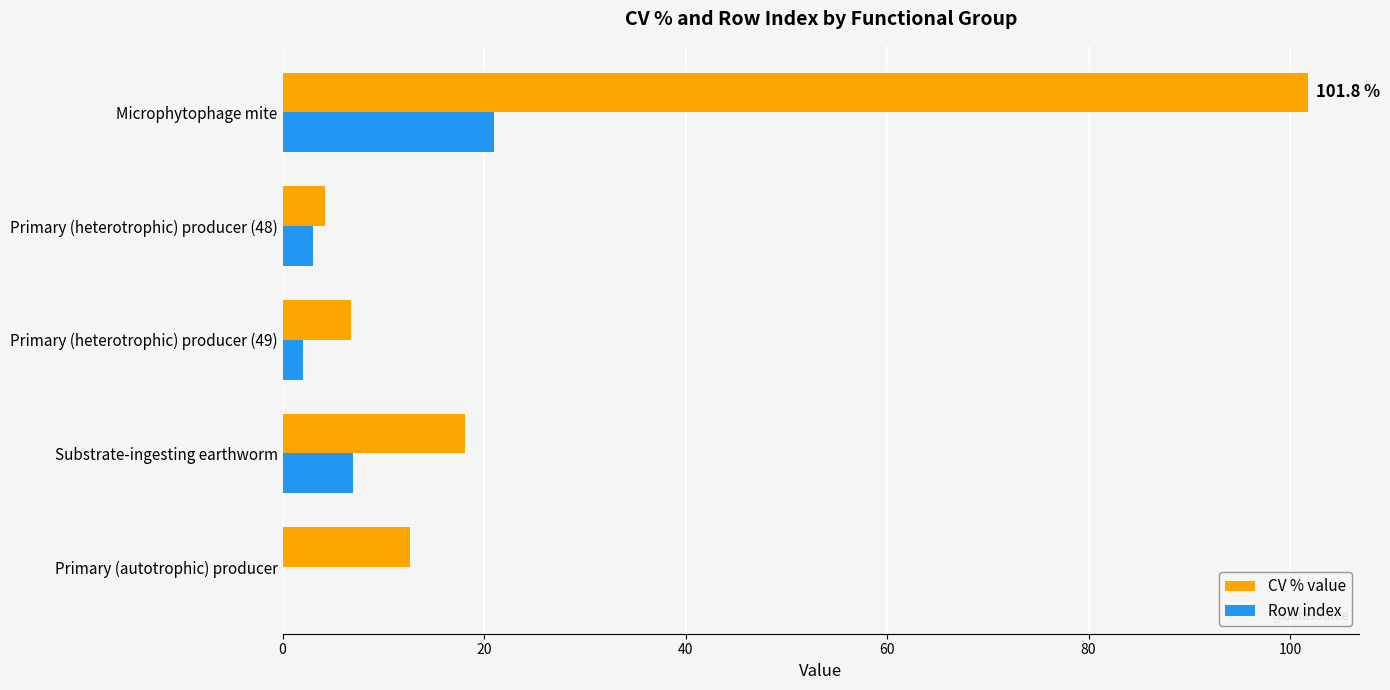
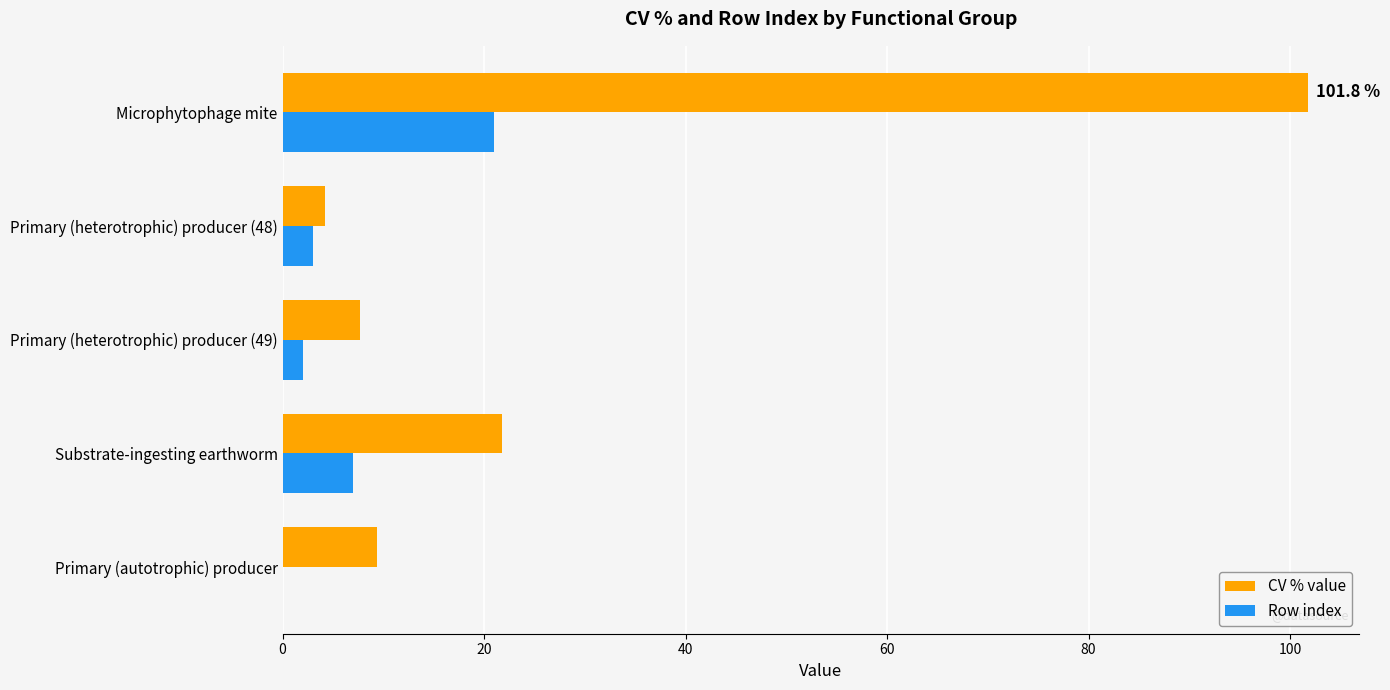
  {
    "CV % value": {
      "Primary (heterotrophic) producer (48)": 4.2,
-     "Primary (heterotrophic) producer (49)": 6.8,
-     "Substrate-ingesting earthworm": 18.1,
-     "Primary (autotrophic) producer": 12.6
+     "Primary (heterotrophic) producer (49)": 7.7,
+     "Substrate-ingesting earthworm": 21.8,
+     "Primary (autotrophic) producer": 9.4
    },
    "Row index": {
      "Microphytophage mite": 21.0,
      "Primary (heterotrophic) producer (48)": 3.0,
      "Primary (heterotrophic) producer (49)": 2.0,
      "Substrate-ingesting earthworm": 7.0,
      "Primary (autotrophic) producer": 0.0
    }
  }
